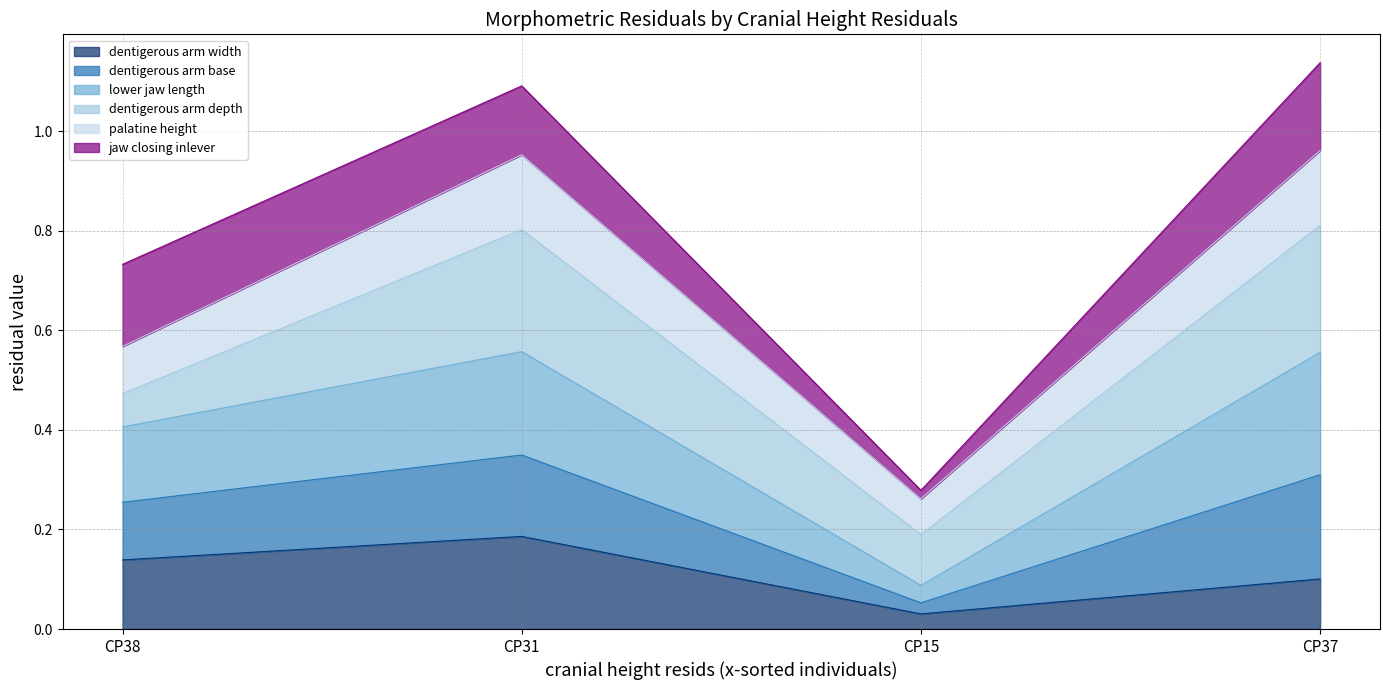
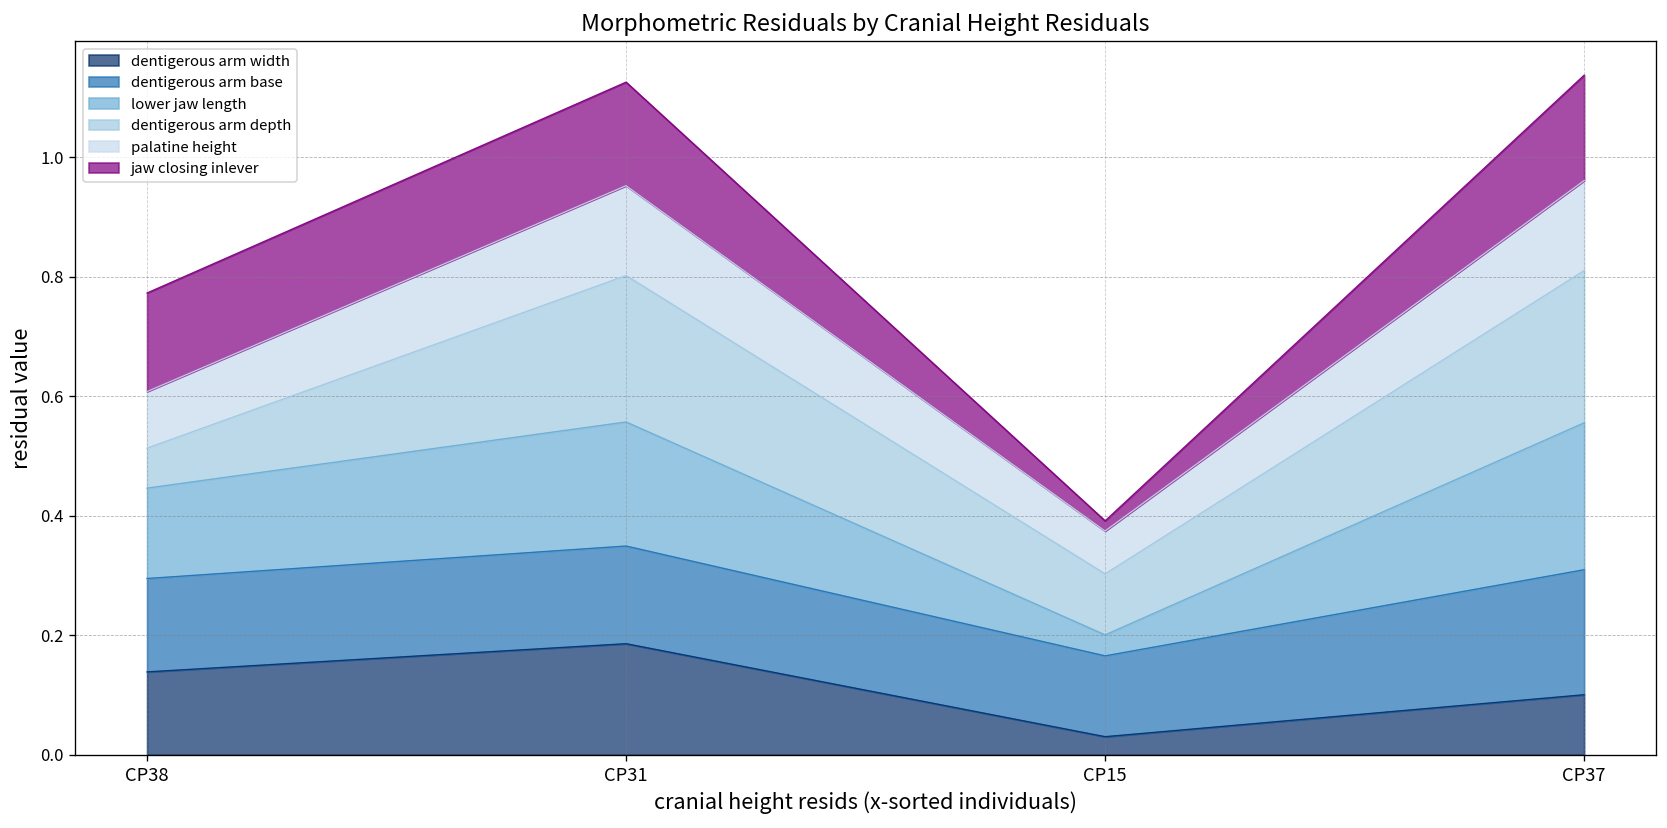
  {
    "dentigerous arm width": {
      "CP38": 0.14,
      "CP31": 0.19,
      "CP15": 0.03,
      "CP37": 0.10
    },
    "dentigerous arm base": {
-     "CP38": 0.12,
+     "CP38": 0.16,
      "CP31": 0.16,
-     "CP15": 0.02,
+     "CP15": 0.14,
      "CP37": 0.21
    },
    "jaw closing inlever": {
      "CP38": 0.17,
-     "CP31": 0.14,
+     "CP31": 0.17,
      "CP15": 0.02,
      "CP37": 0.18
    }
  }
